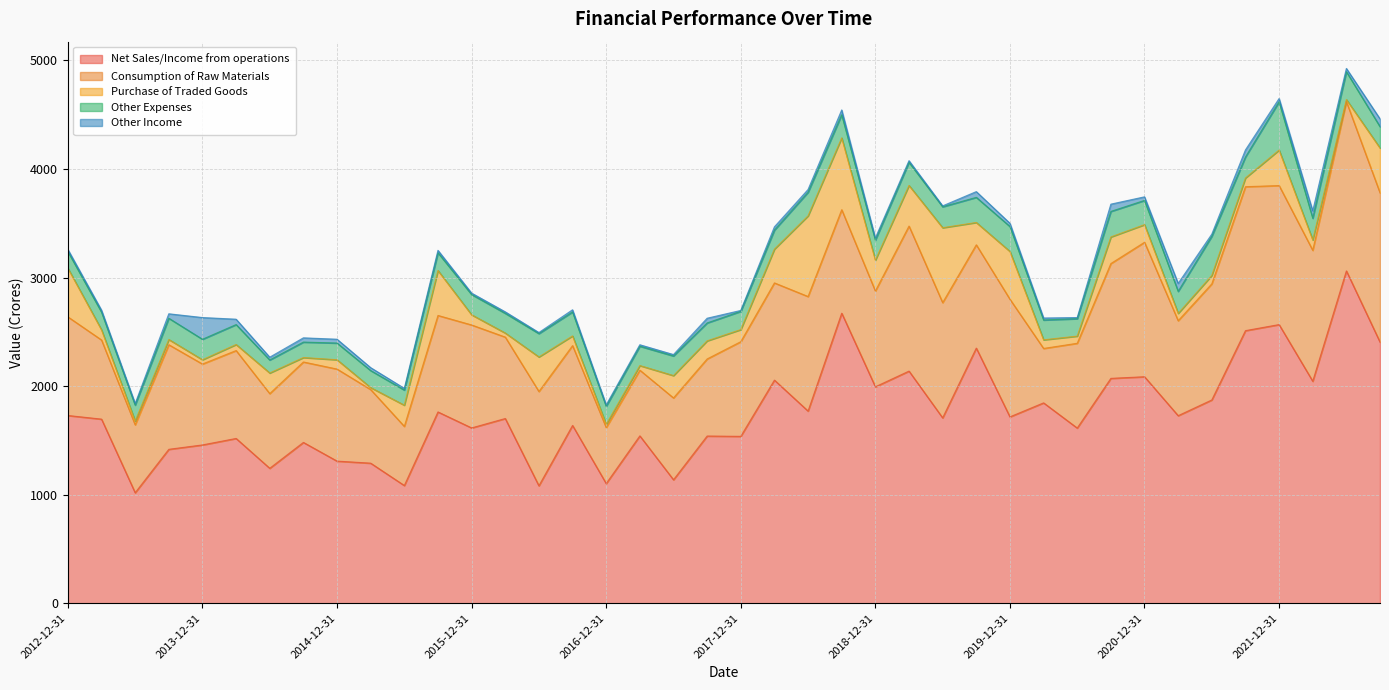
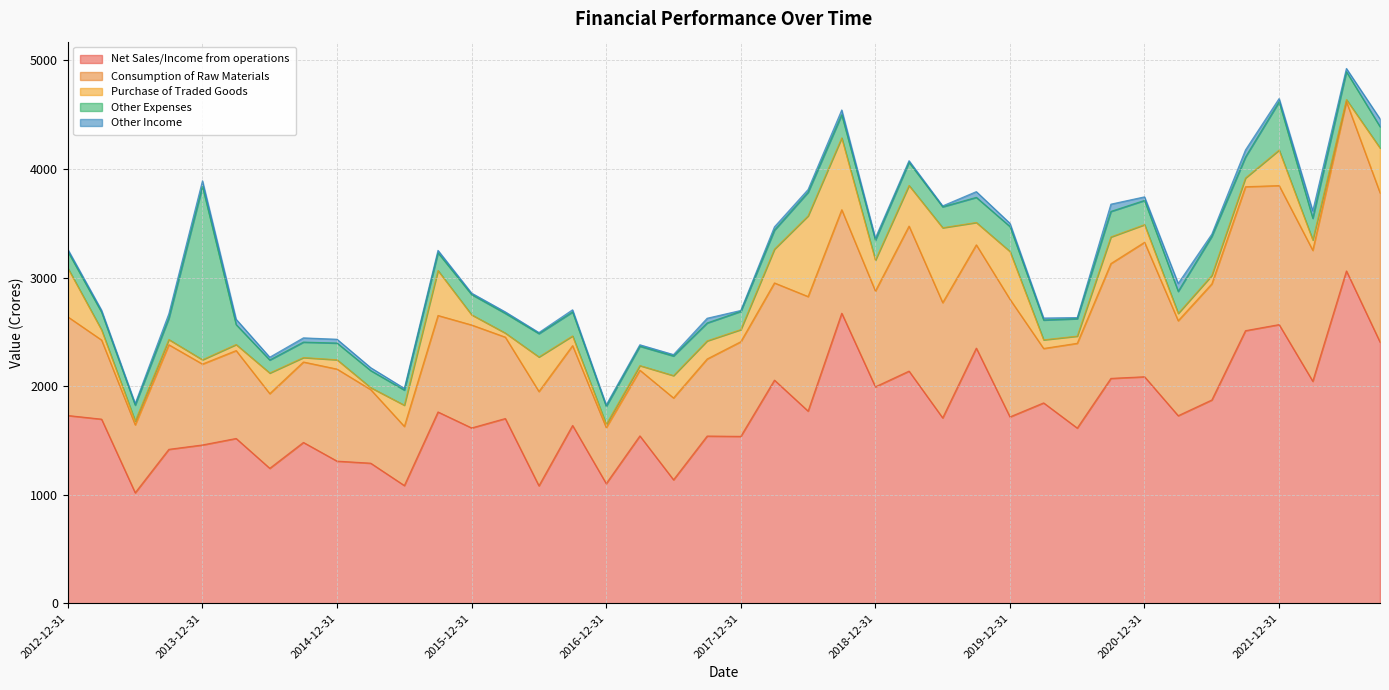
  {
    "Other Expenses": {
-     "2013-12-31": 190,
+     "2013-12-31": 1600,
      "2014-12-31": 150,
      "2019-12-31": 230,
      "2020-12-31": 220,
      "2021-12-31": 440
    },
    "Other Income": {
-     "2013-12-31": 200,
+     "2013-12-31": 50,
      "2014-12-31": 40,
      "2019-12-31": 30,
      "2020-12-31": 30,
      "2021-12-31": 30
    }
  }
